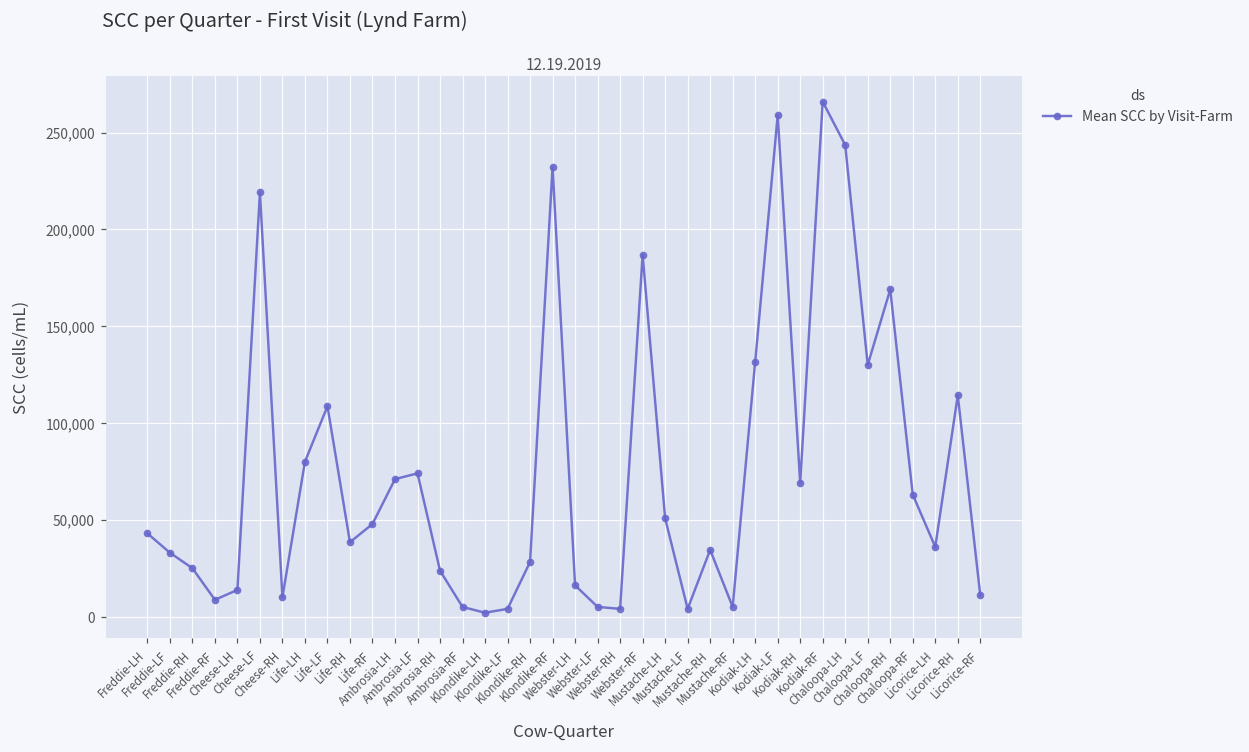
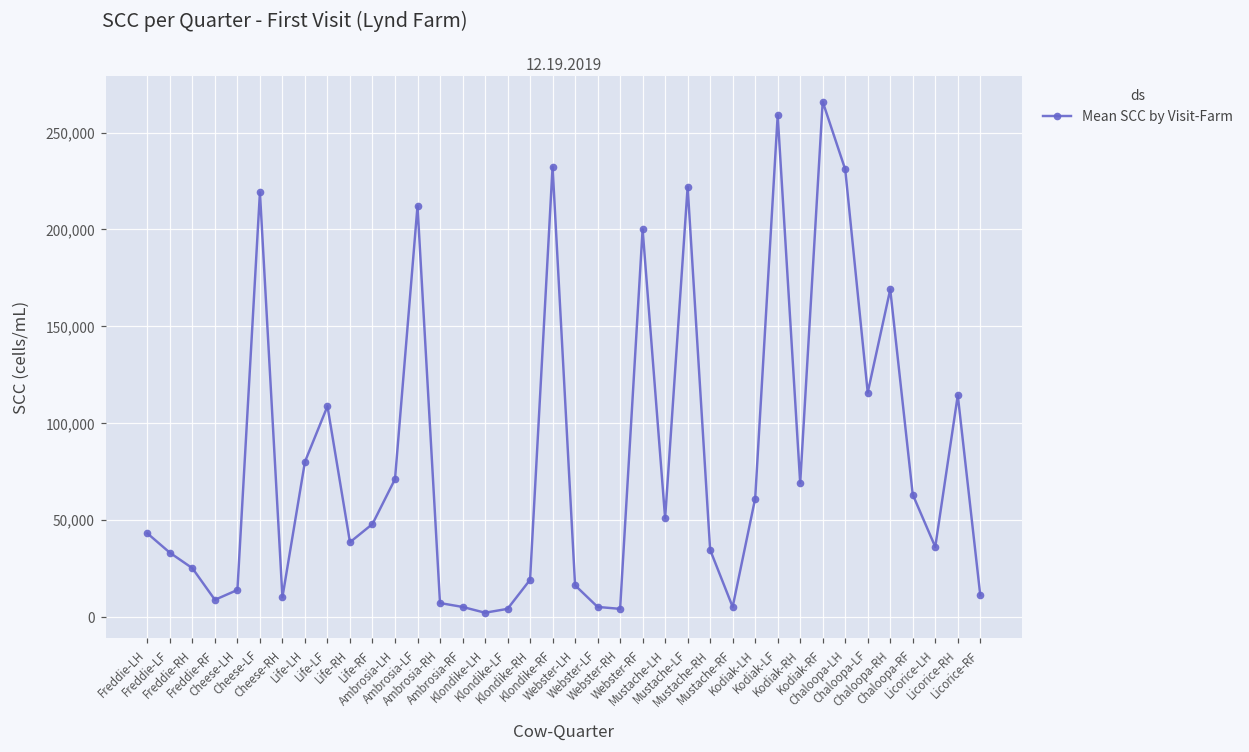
  {
    "Freddie-LH": "43,000",
    "Freddie-LF": "33,000",
    "Freddie-RH": "25,000",
    "Freddie-RF": "9,000",
    "Cheese-LH": "14,000",
    "Cheese-LF": "219,000",
    "Cheese-RH": "10,000",
    "Life-LH": "80,000",
    "Life-LF": "109,000",
    "Life-RH": "38,000",
    "Life-RF": "48,000",
    "Ambrosia-LH": "71,000",
-   "Ambrosia-LF": "74,000",
-   "Ambrosia-RH": "24,000",
+   "Ambrosia-LF": "212,000",
+   "Ambrosia-RH": "7,000",
    "Ambrosia-RF": "5,000",
    "Klondike-LH": "2,000",
    "Klondike-LF": "4,000",
-   "Klondike-RH": "28,000",
+   "Klondike-RH": "19,000",
    "Klondike-RF": "232,000",
    "Webster-LH": "16,000",
    "Webster-LF": "5,000",
    "Webster-RH": "4,000",
-   "Webster-RF": "187,000",
+   "Webster-RF": "200,000",
    "Mustache-LH": "51,000",
-   "Mustache-LF": "4,000",
+   "Mustache-LF": "222,000",
    "Mustache-RH": "34,000",
    "Mustache-RF": "5,000",
-   "Kodiak-LH": "132,000",
+   "Kodiak-LH": "61,000",
    "Kodiak-LF": "259,000",
    "Kodiak-RH": "69,000",
    "Kodiak-RF": "266,000",
-   "Chaloopa-LH": "244,000",
-   "Chaloopa-LF": "130,000",
+   "Chaloopa-LH": "231,000",
+   "Chaloopa-LF": "116,000",
    "Chaloopa-RH": "169,000",
    "Chaloopa-RF": "63,000",
    "Licorice-LH": "36,000",
    "Licorice-RH": "114,000",
    "Licorice-RF": "11,000"
  }
